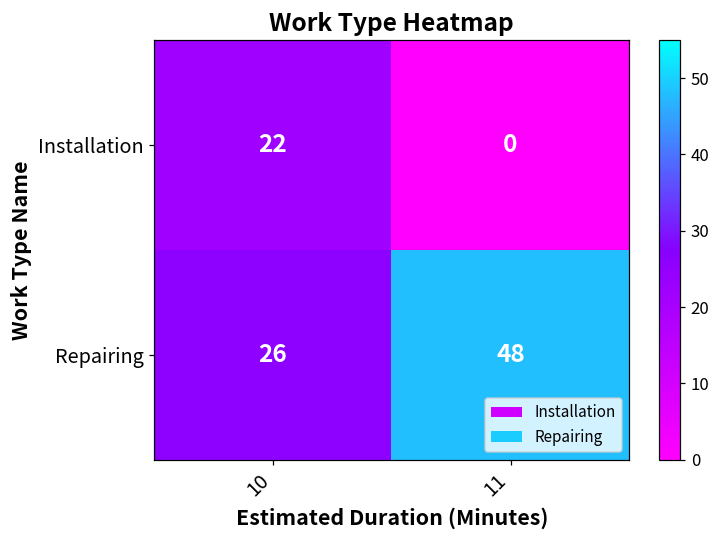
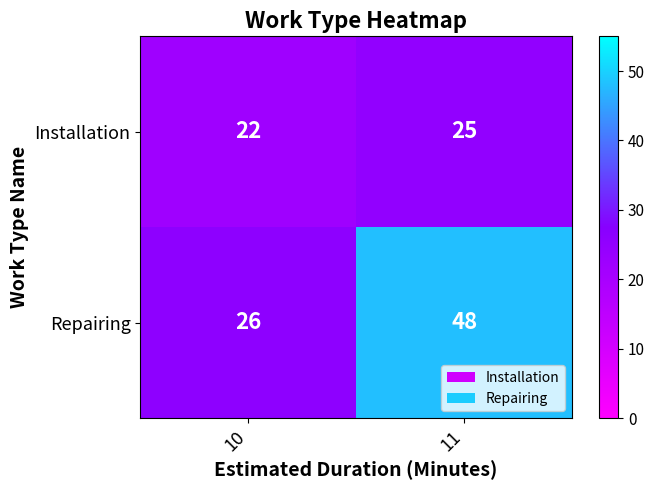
  {
    "Installation": {
      "10": 22,
-     "11": 0
+     "11": 25
    },
    "Repairing": {
      "10": 26,
      "11": 48
    }
  }
